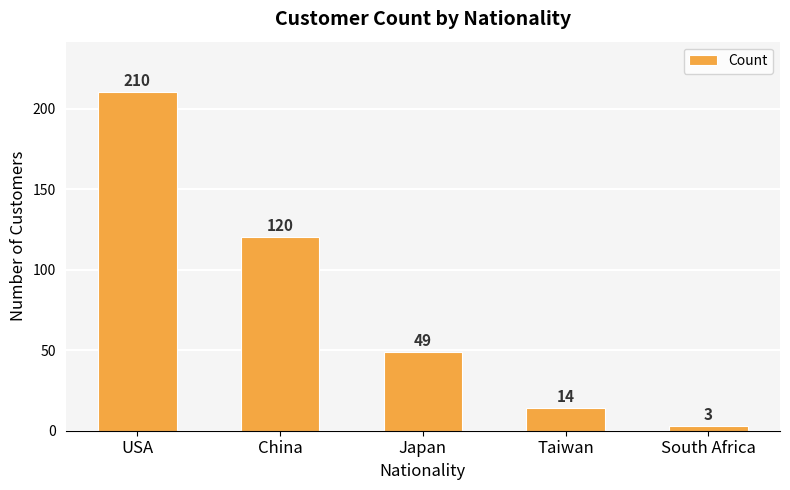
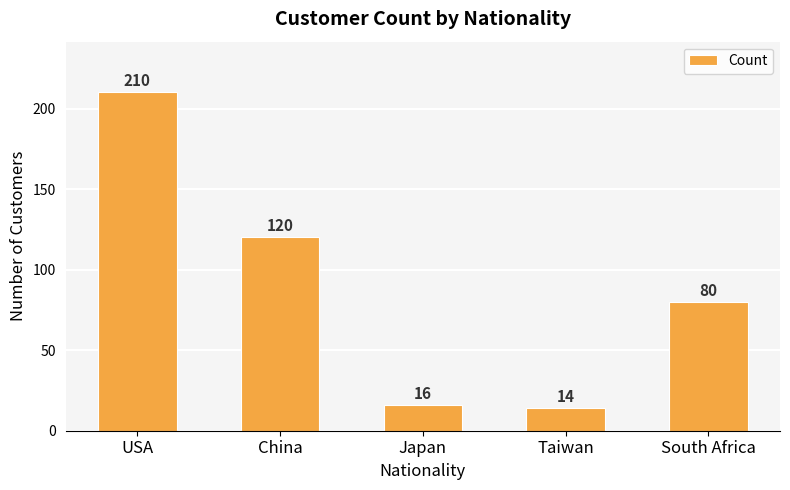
  {
    "USA": 210,
    "China": 120,
-   "Japan": 49,
+   "Japan": 16,
    "Taiwan": 14,
-   "South Africa": 3
+   "South Africa": 80
  }
